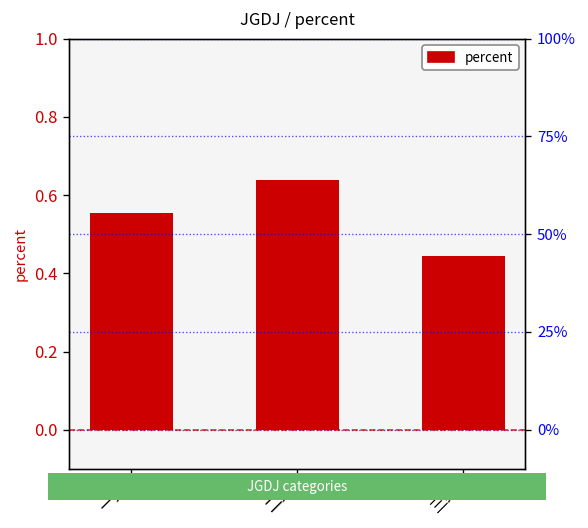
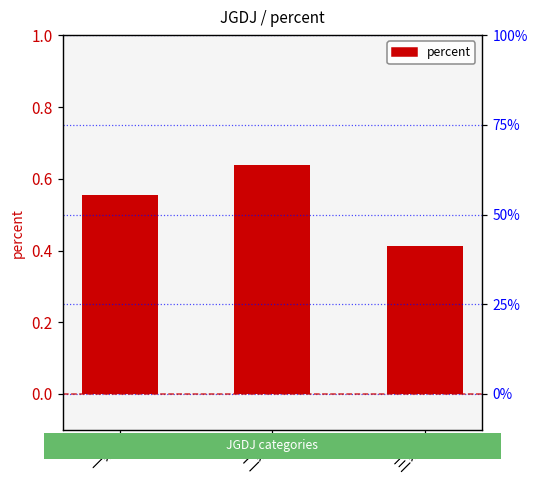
  {
    "一级": 0.56,
    "二级": 0.64,
-   "三级": 0.44
+   "三级": 0.41
  }
